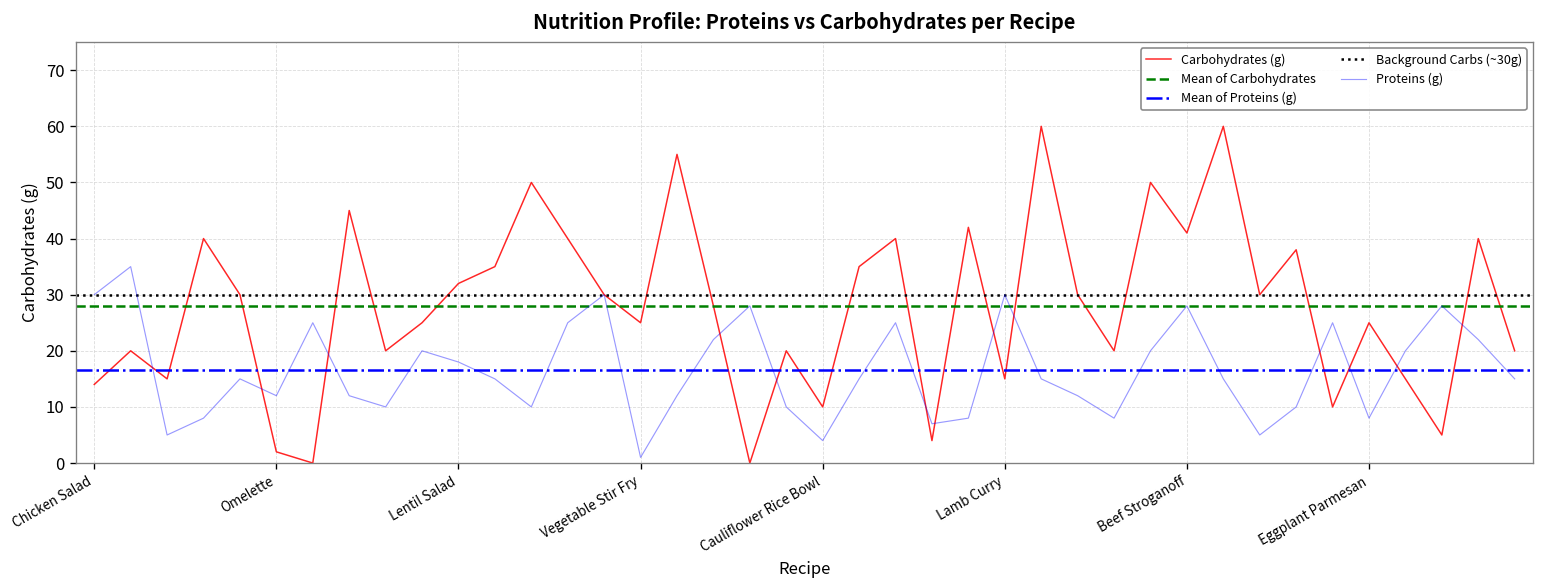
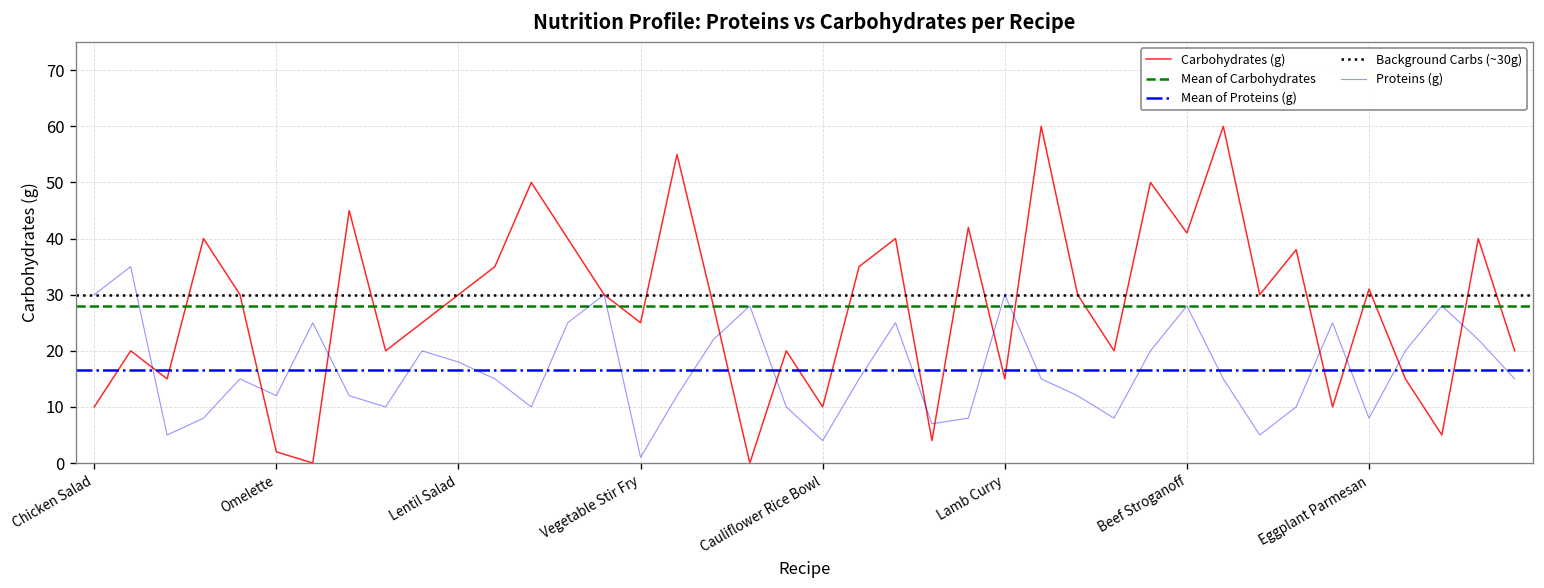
  {
    "Carbohydrates (g)": {
-     "Chicken Salad": 14,
+     "Chicken Salad": 10,
      "Omelette": 2,
-     "Lentil Salad": 32,
+     "Lentil Salad": 30,
      "Vegetable Stir Fry": 25,
      "Cauliflower Rice Bowl": 10,
      "Lamb Curry": 15,
      "Beef Stroganoff": 41,
-     "Eggplant Parmesan": 25
+     "Eggplant Parmesan": 31
    },
    "Proteins (g)": {
      "Chicken Salad": 30,
      "Omelette": 12,
      "Lentil Salad": 18,
      "Vegetable Stir Fry": 1,
      "Cauliflower Rice Bowl": 4,
      "Lamb Curry": 30,
      "Beef Stroganoff": 28,
      "Eggplant Parmesan": 8
    }
  }
